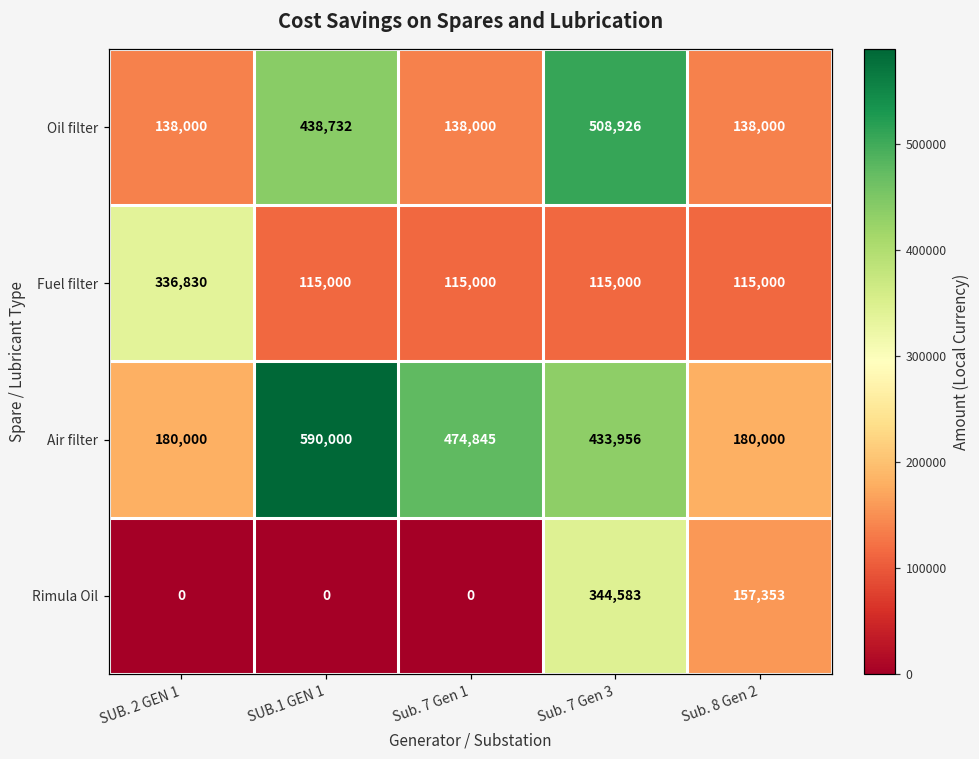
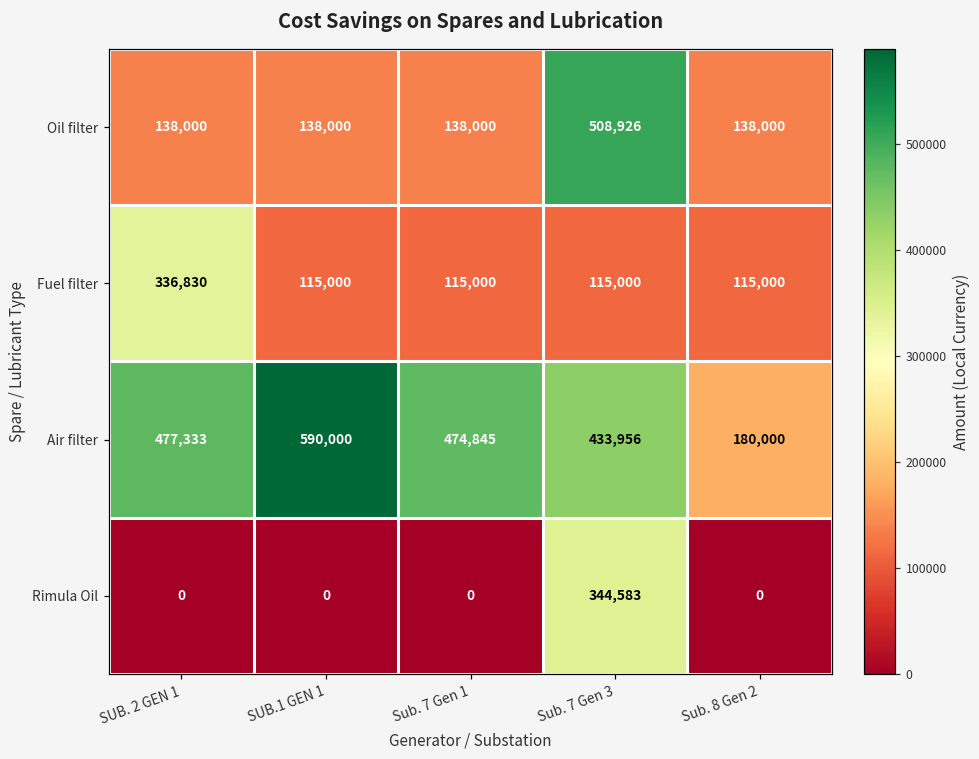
  {
    "Oil filter": {
      "SUB. 2 GEN 1": "138,000",
-     "SUB.1 GEN 1": "438,732",
+     "SUB.1 GEN 1": "138,000",
      "Sub. 7 Gen 1": "138,000",
      "Sub. 7 Gen 3": "508,926",
      "Sub. 8 Gen 2": "138,000"
    },
    "Fuel filter": {
      "SUB. 2 GEN 1": "336,830",
      "SUB.1 GEN 1": "115,000",
      "Sub. 7 Gen 1": "115,000",
      "Sub. 7 Gen 3": "115,000",
      "Sub. 8 Gen 2": "115,000"
    },
    "Air filter": {
-     "SUB. 2 GEN 1": "180,000",
+     "SUB. 2 GEN 1": "477,333",
      "SUB.1 GEN 1": "590,000",
      "Sub. 7 Gen 1": "474,845",
      "Sub. 7 Gen 3": "433,956",
      "Sub. 8 Gen 2": "180,000"
    },
    "Rimula Oil": {
      "SUB. 2 GEN 1": "0",
      "SUB.1 GEN 1": "0",
      "Sub. 7 Gen 1": "0",
      "Sub. 7 Gen 3": "344,583",
-     "Sub. 8 Gen 2": "157,353"
+     "Sub. 8 Gen 2": "0"
    }
  }
